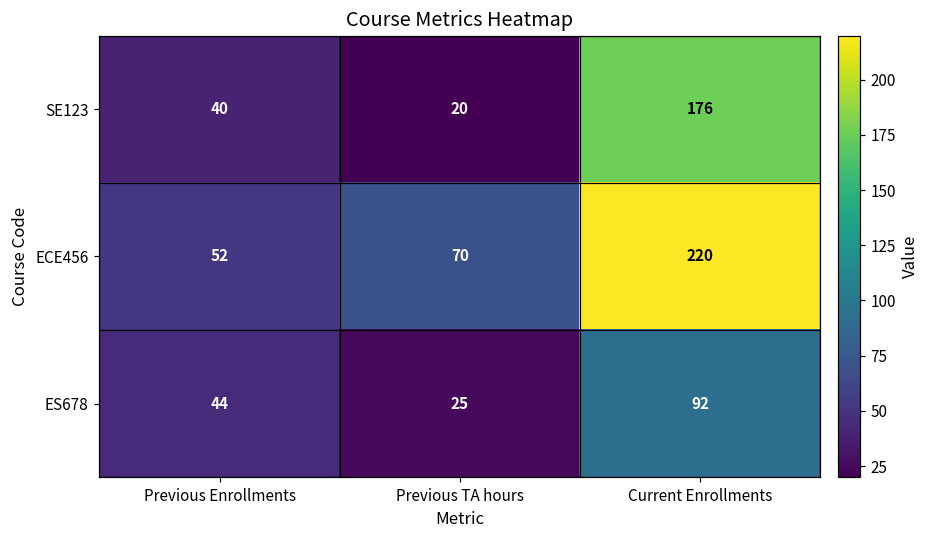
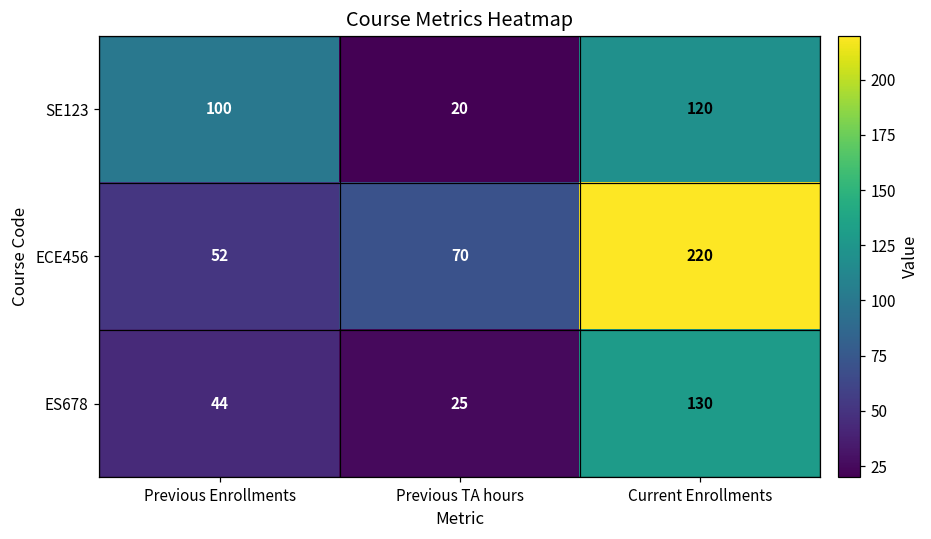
  {
    "SE123": {
-     "Previous Enrollments": 40,
+     "Previous Enrollments": 100,
      "Previous TA hours": 20,
-     "Current Enrollments": 176
+     "Current Enrollments": 120
    },
    "ECE456": {
      "Previous Enrollments": 52,
      "Previous TA hours": 70,
      "Current Enrollments": 220
    },
    "ES678": {
      "Previous Enrollments": 44,
      "Previous TA hours": 25,
-     "Current Enrollments": 92
+     "Current Enrollments": 130
    }
  }
